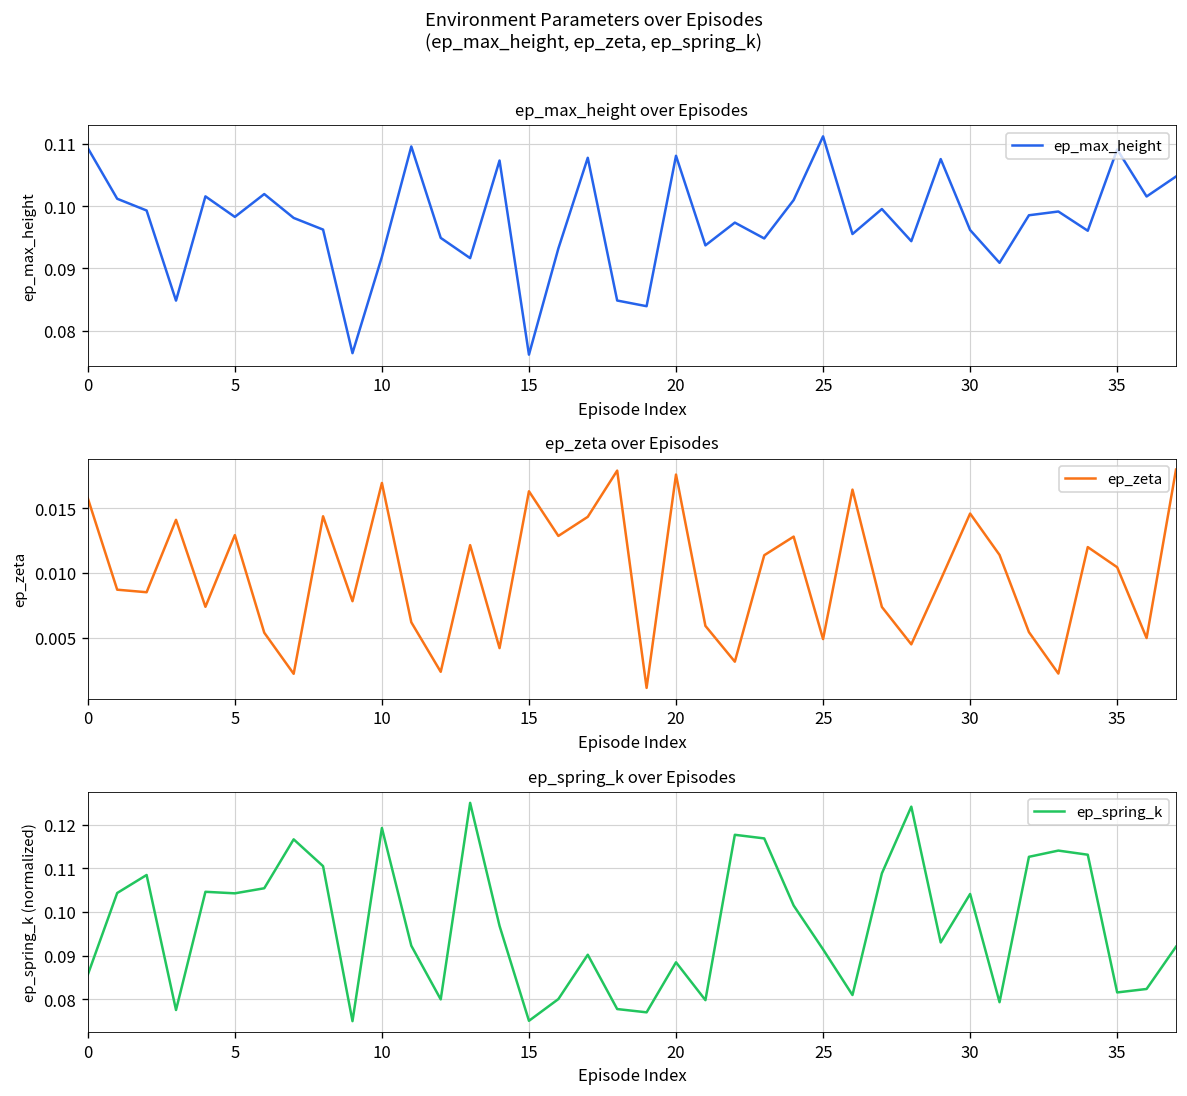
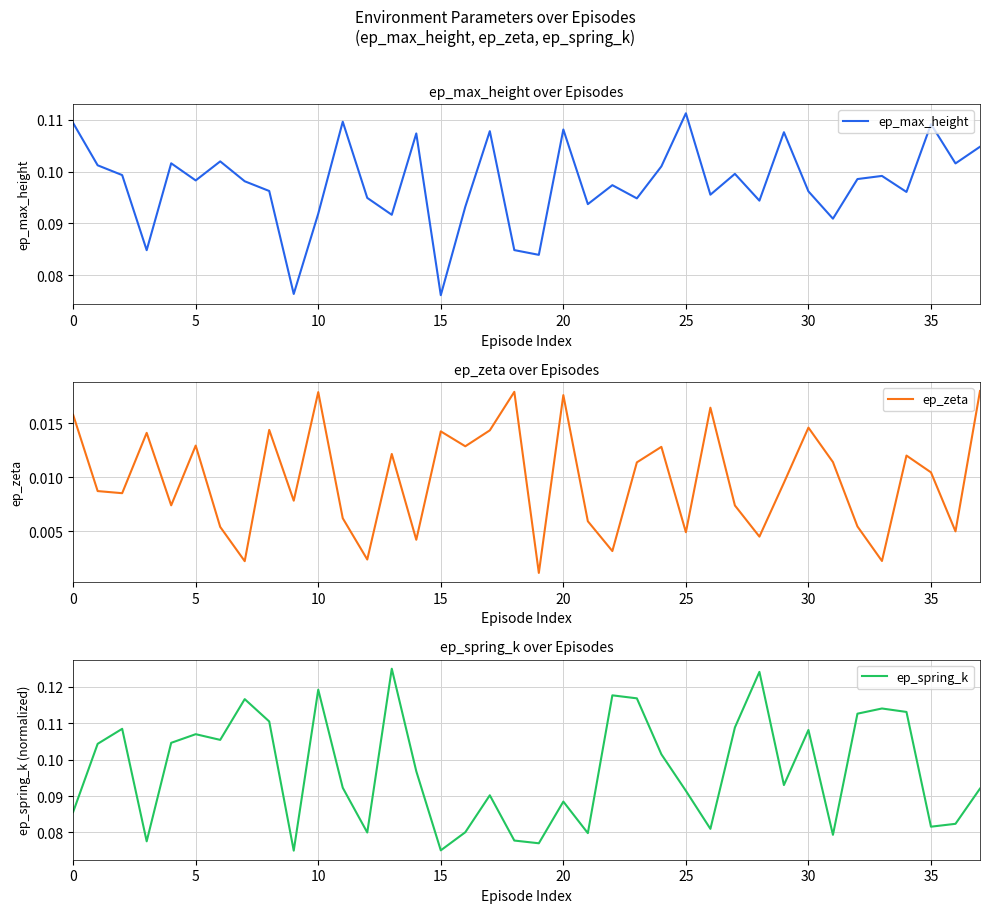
  {
    "ep_max_height over Episodes": {
      "0": 0.109,
      "5": 0.098,
      "10": 0.092,
      "15": 0.076,
      "20": 0.108,
      "25": 0.111,
      "30": 0.096
    },
    "ep_zeta over Episodes": {
      "0": 0.0158,
      "5": 0.0129,
-     "10": 0.0170,
-     "15": 0.0163,
+     "10": 0.0179,
+     "15": 0.0143,
      "20": 0.0176,
      "25": 0.0049,
      "30": 0.0146,
      "35": 0.0104
    },
    "ep_spring_k over Episodes": {
      "0": 0.086,
-     "5": 0.104,
+     "5": 0.107,
      "10": 0.119,
      "15": 0.075,
      "20": 0.088,
      "25": 0.091,
-     "30": 0.104,
+     "30": 0.108,
      "35": 0.082
    }
  }
